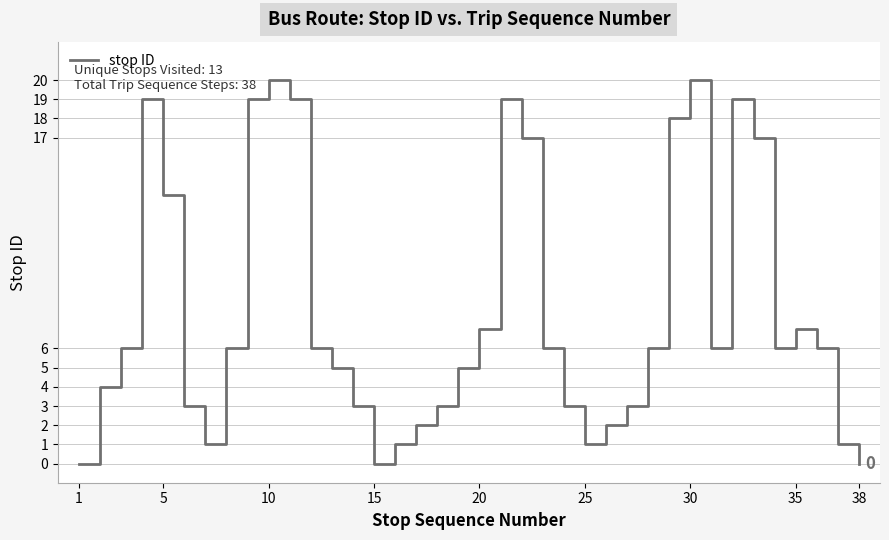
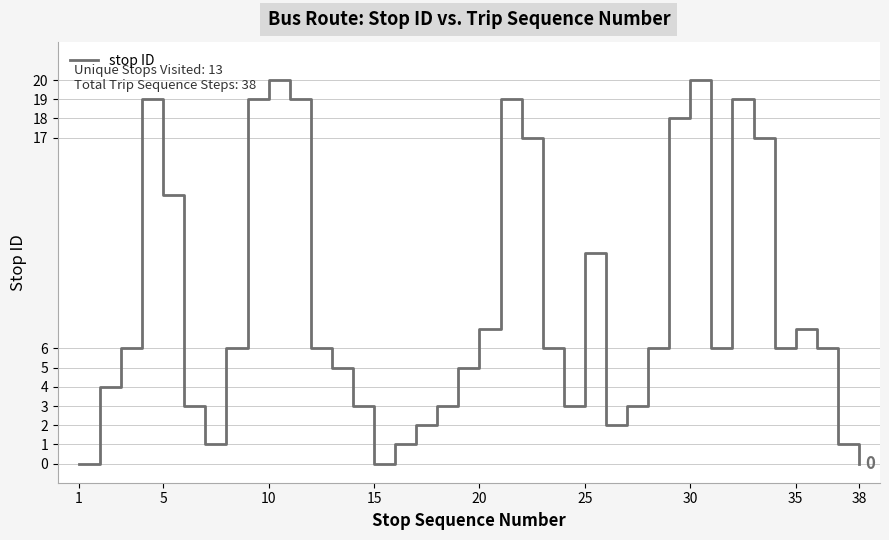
  {
    "1": 0,
    "5": 14,
    "10": 20,
    "15": 0,
    "20": 7,
-   "25": 1,
+   "25": 11,
    "30": 20,
    "35": 7
  }
